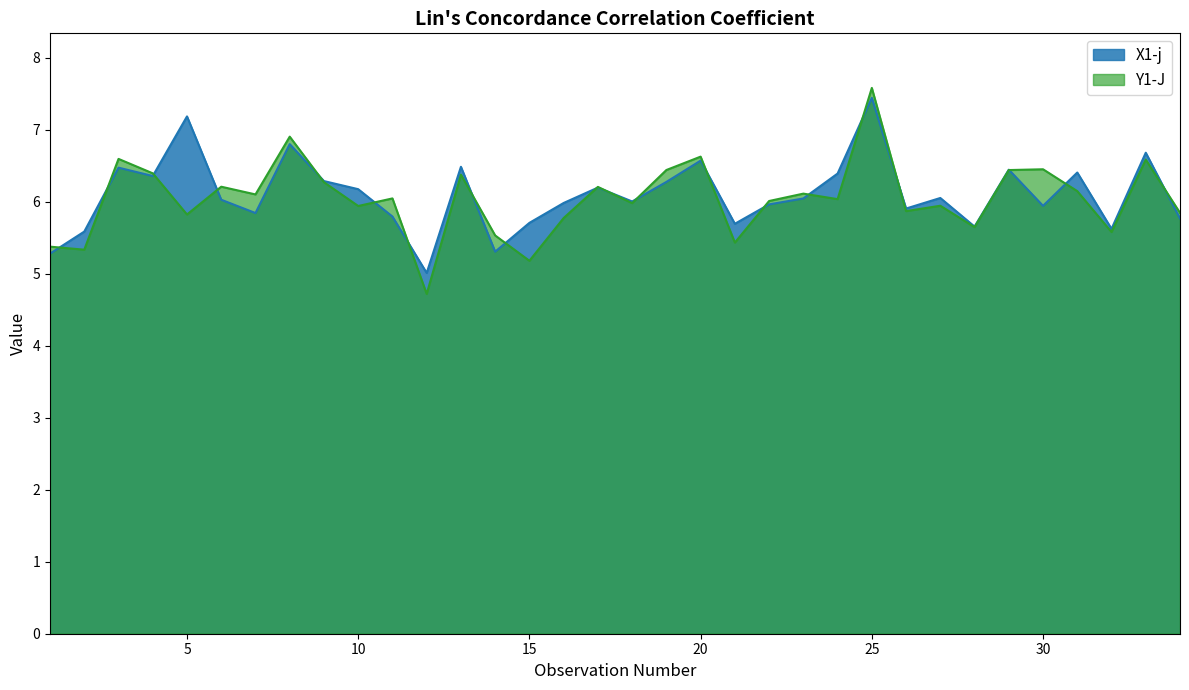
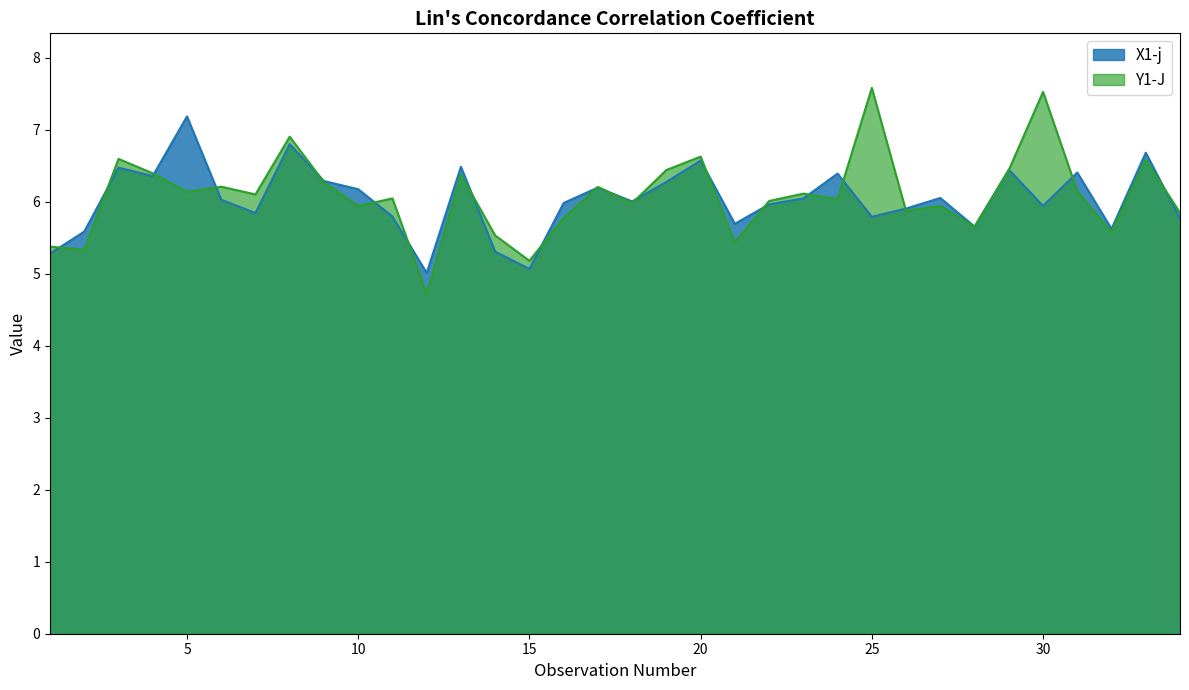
  {
    "X1-j": {
      "5": 7.2,
      "10": 6.2,
-     "15": 5.7,
+     "15": 5.1,
      "20": 6.6,
-     "25": 7.4,
+     "25": 5.8,
      "30": 5.9
    },
    "Y1-J": {
-     "5": 5.8,
+     "5": 6.1,
      "10": 5.9,
      "15": 5.2,
      "20": 6.6,
      "25": 7.6,
-     "30": 6.5
+     "30": 7.5
    }
  }
